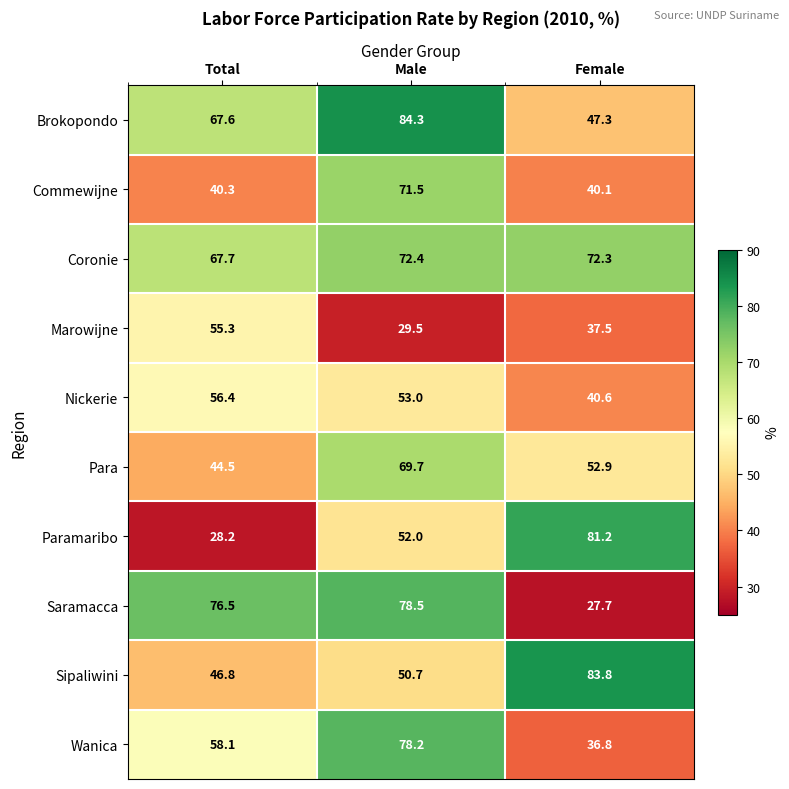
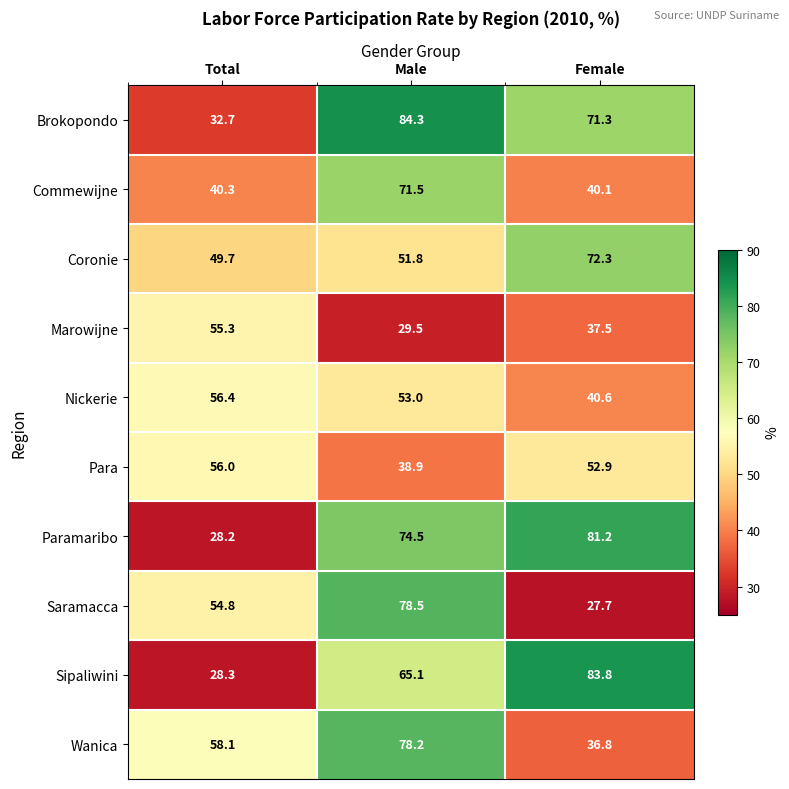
  {
    "Brokopondo": {
-     "Total": 67.6,
+     "Total": 32.7,
      "Male": 84.3,
-     "Female": 47.3
+     "Female": 71.3
    },
    "Commewijne": {
      "Total": 40.3,
      "Male": 71.5,
      "Female": 40.1
    },
    "Coronie": {
-     "Total": 67.7,
-     "Male": 72.4,
+     "Total": 49.7,
+     "Male": 51.8,
      "Female": 72.3
    },
    "Marowijne": {
      "Total": 55.3,
      "Male": 29.5,
      "Female": 37.5
    },
    "Nickerie": {
      "Total": 56.4,
      "Male": 53.0,
      "Female": 40.6
    },
    "Para": {
-     "Total": 44.5,
-     "Male": 69.7,
+     "Total": 56.0,
+     "Male": 38.9,
      "Female": 52.9
    },
    "Paramaribo": {
      "Total": 28.2,
-     "Male": 52.0,
+     "Male": 74.5,
      "Female": 81.2
    },
    "Saramacca": {
-     "Total": 76.5,
+     "Total": 54.8,
      "Male": 78.5,
      "Female": 27.7
    },
    "Sipaliwini": {
-     "Total": 46.8,
-     "Male": 50.7,
+     "Total": 28.3,
+     "Male": 65.1,
      "Female": 83.8
    },
    "Wanica": {
      "Total": 58.1,
      "Male": 78.2,
      "Female": 36.8
    }
  }
